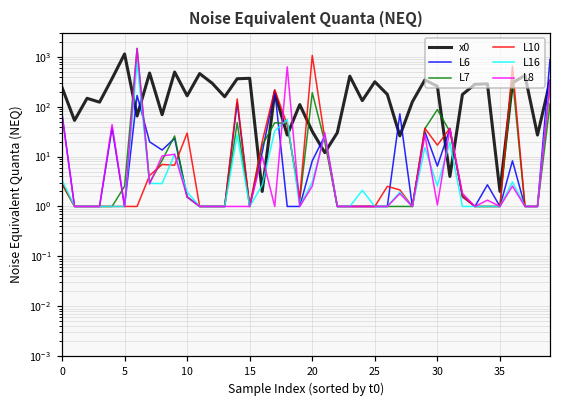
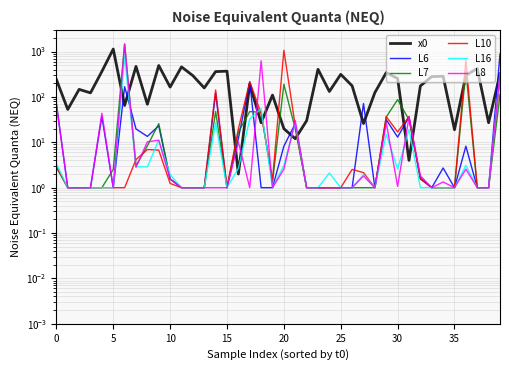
  {
    "x0": {
      "0": 200,
      "5": 1100,
      "10": 170,
      "15": 400,
-     "20": 30,
+     "20": 20,
      "25": 300,
-     "35": 2
+     "35": 19
    },
    "L6": {
      "20": 8,
-     "30": 6
+     "30": 13
    },
    "L7": {
      "5": 3,
      "20": 190,
      "30": 90
    },
    "L10": {
-     "10": 30,
+     "10": 1.2,
      "20": 1100,
      "30": 17
    },
    "L16": {
      "0": 3,
      "10": 1.9,
      "20": 3,
      "30": 3
    },
    "L8": {
      "20": 3,
      "30": 1.1
    }
  }
